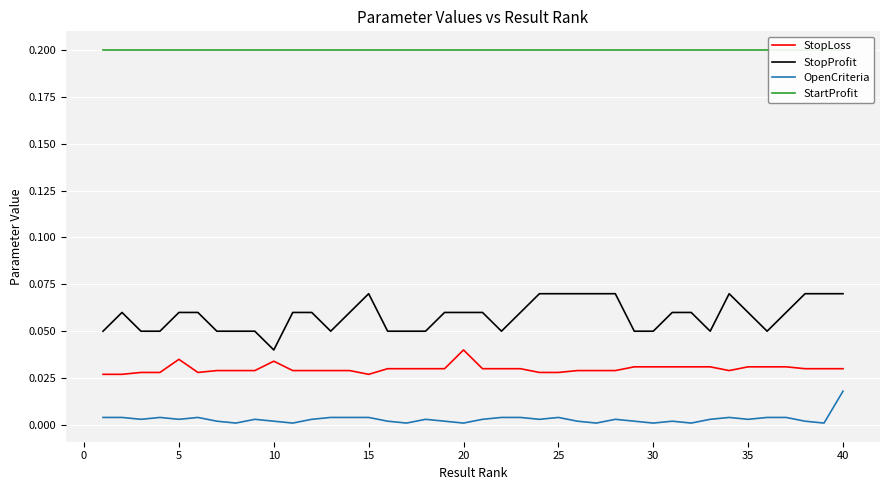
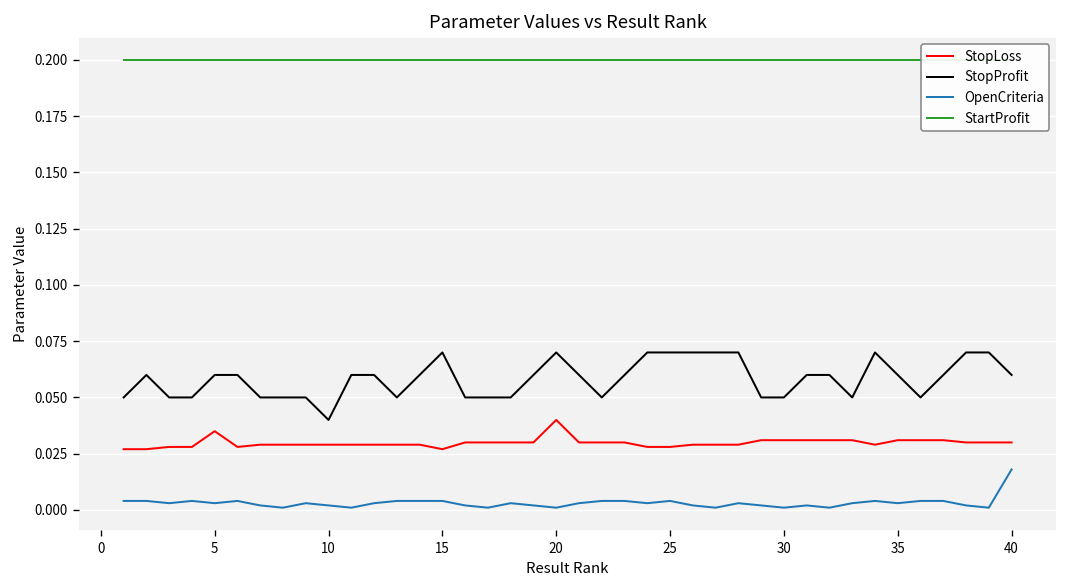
  {
    "StopLoss": {
      "5": 0.035,
-     "10": 0.034,
+     "10": 0.029,
      "15": 0.027,
      "20": 0.040,
      "25": 0.028,
      "30": 0.031,
      "35": 0.031,
      "40": 0.030
    },
    "StopProfit": {
      "5": 0.06,
      "10": 0.04,
      "15": 0.07,
-     "20": 0.06,
+     "20": 0.07,
      "25": 0.07,
      "30": 0.05,
      "35": 0.06,
-     "40": 0.07
+     "40": 0.06
    },
    "OpenCriteria": {
      "5": 0.003,
      "10": 0.002,
      "15": 0.004,
      "20": 0.001,
      "25": 0.004,
      "30": 0.001,
      "35": 0.003,
      "40": 0.018
    },
    "StartProfit": {
      "5": 0.200,
      "10": 0.200,
      "15": 0.200,
      "20": 0.200,
      "25": 0.200,
      "30": 0.200,
      "35": 0.200
    }
  }
